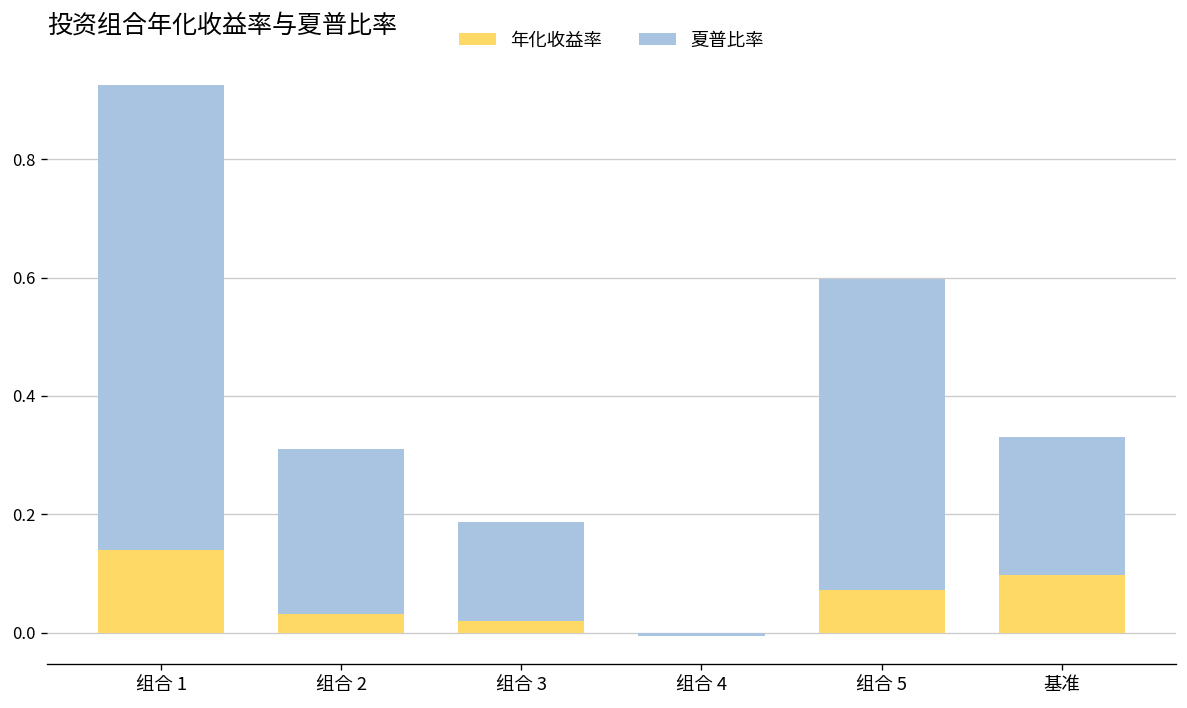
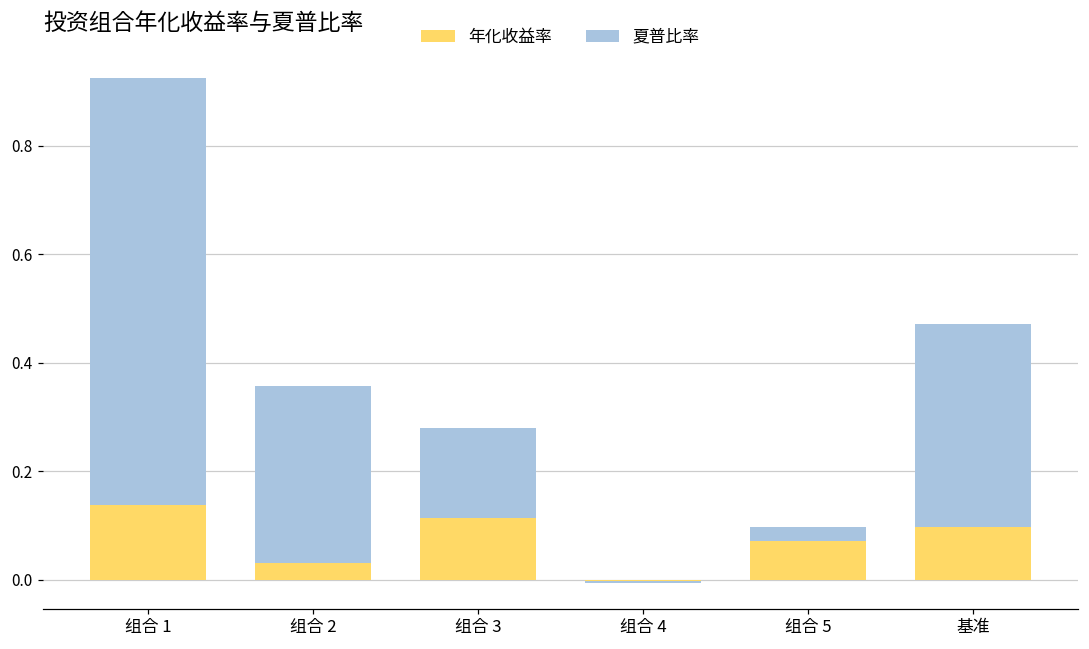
  {
    "年化收益率": {
      "组合 1": 0.14,
      "组合 2": 0.03,
-     "组合 3": 0.02,
+     "组合 3": 0.11,
      "组合 5": 0.07,
      "基准": 0.10
    },
    "夏普比率": {
      "组合 1": 0.79,
-     "组合 2": 0.28,
+     "组合 2": 0.33,
      "组合 3": 0.17,
      "组合 4": -0.01,
-     "组合 5": 0.53,
-     "基准": 0.23
+     "组合 5": 0.03,
+     "基准": 0.37
    }
  }
